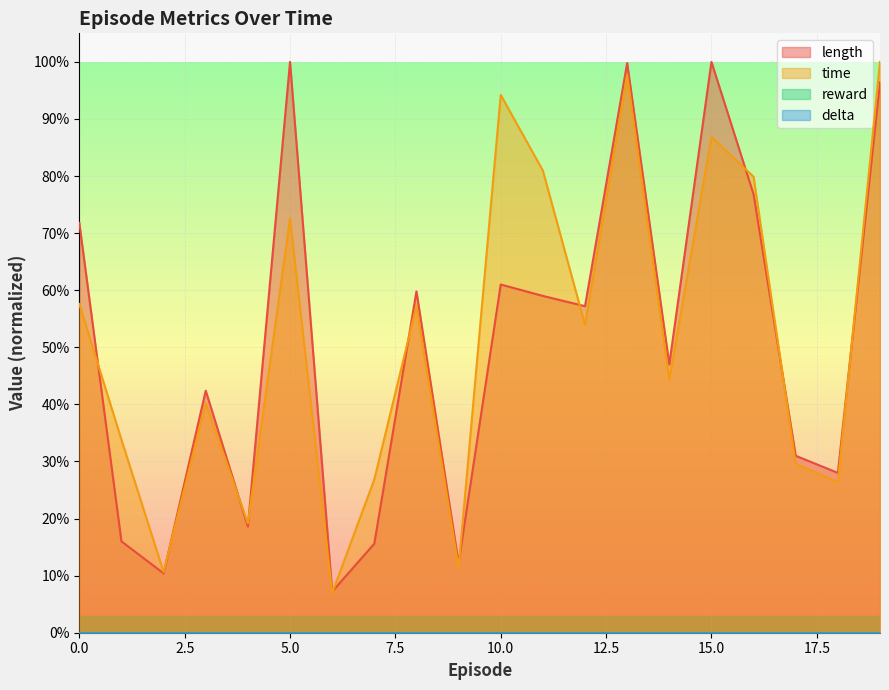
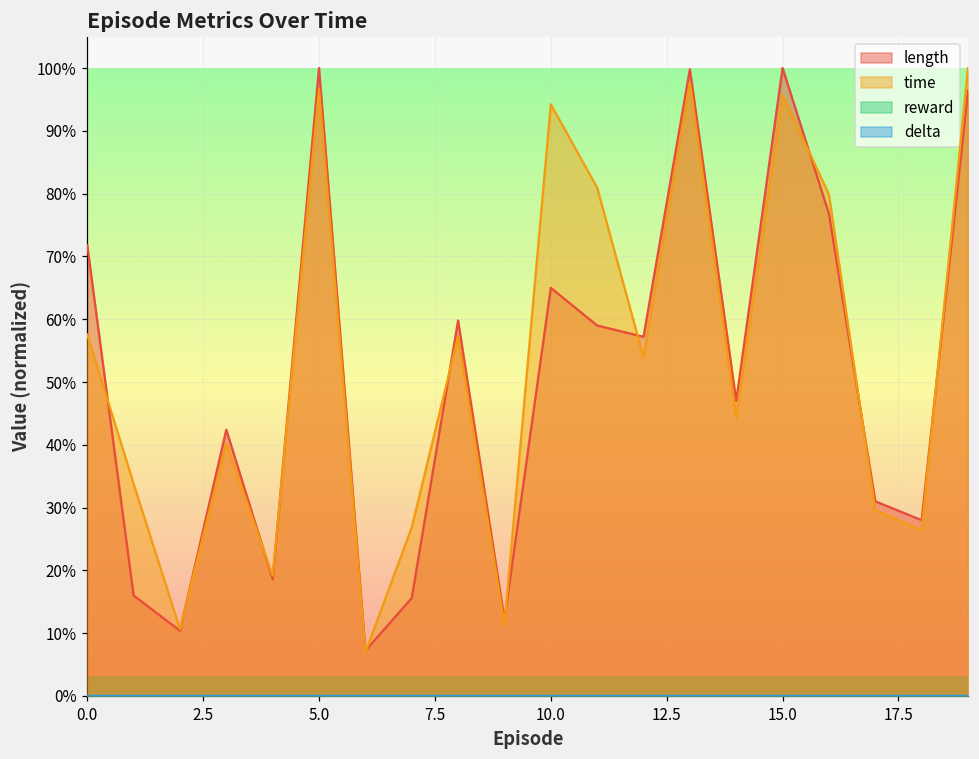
  {
    "length": {
      "0.0": "72%",
      "5.0": "100%",
-     "10.0": "61%",
+     "10.0": "65%",
      "15.0": "100%"
    },
    "time": {
      "0.0": "58%",
-     "5.0": "73%",
+     "5.0": "97%",
      "10.0": "94%",
-     "15.0": "87%"
+     "15.0": "96%"
    }
  }
